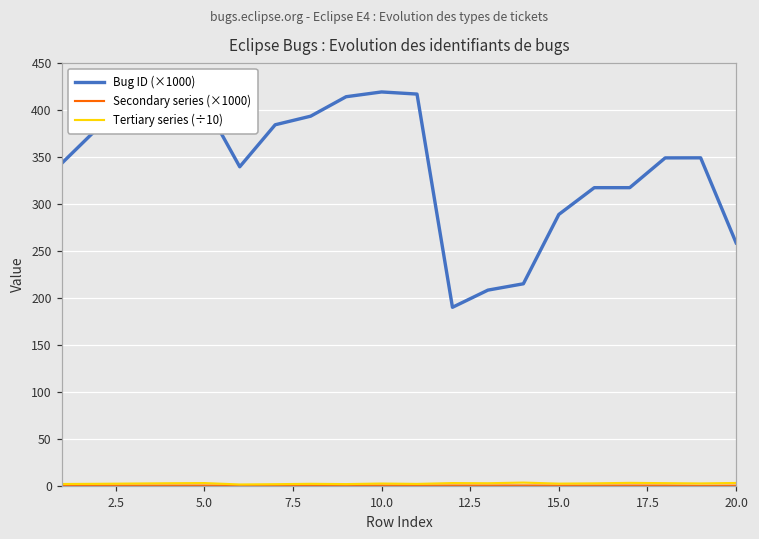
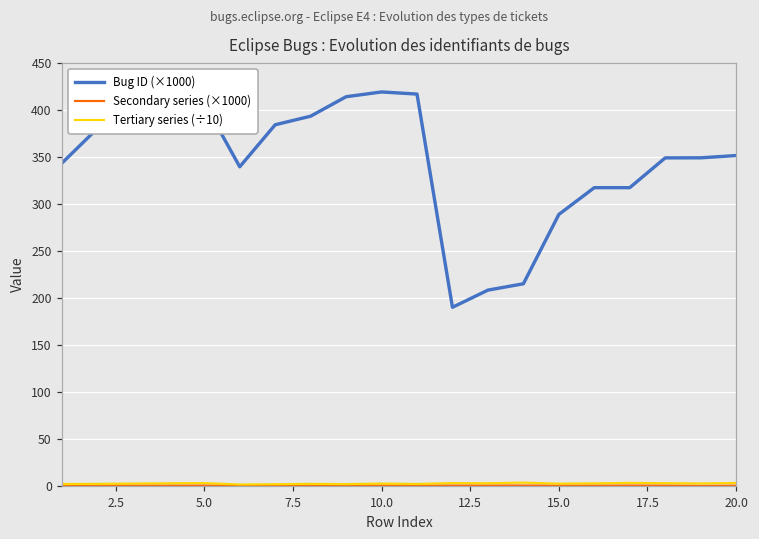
  {
    "Bug ID (×1000)": {
      "10.0": 420,
      "15.0": 290,
-     "20.0": 260
+     "20.0": 350
    }
  }
